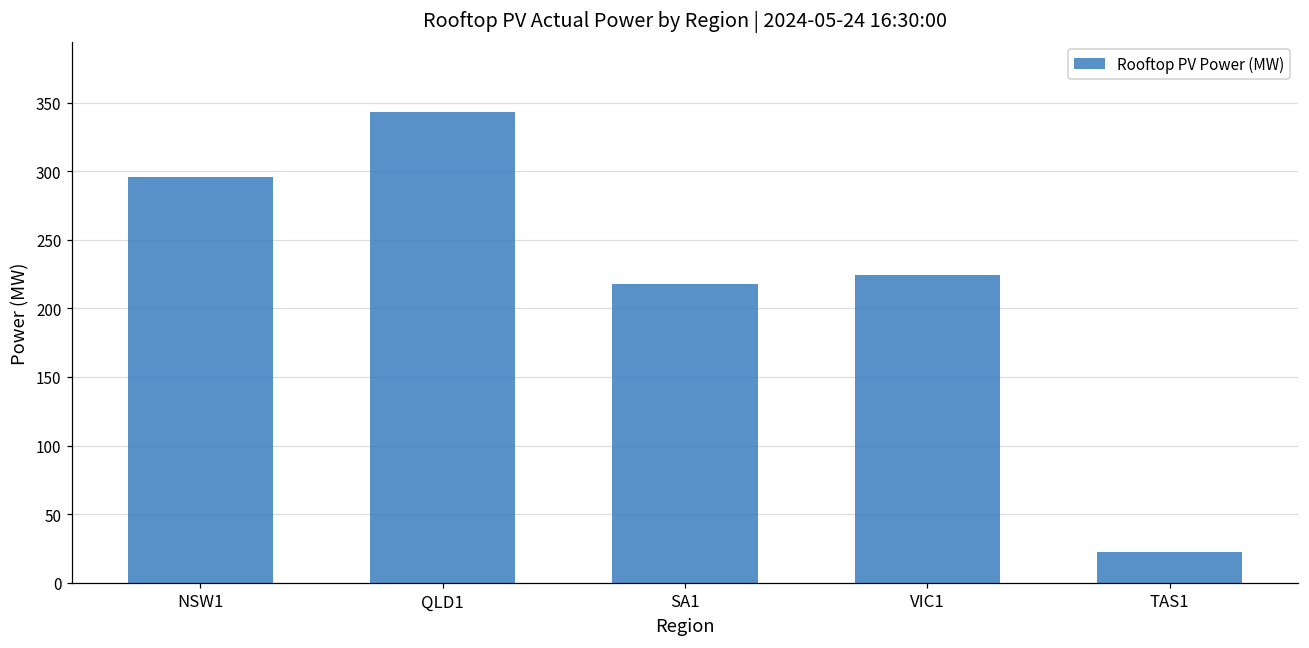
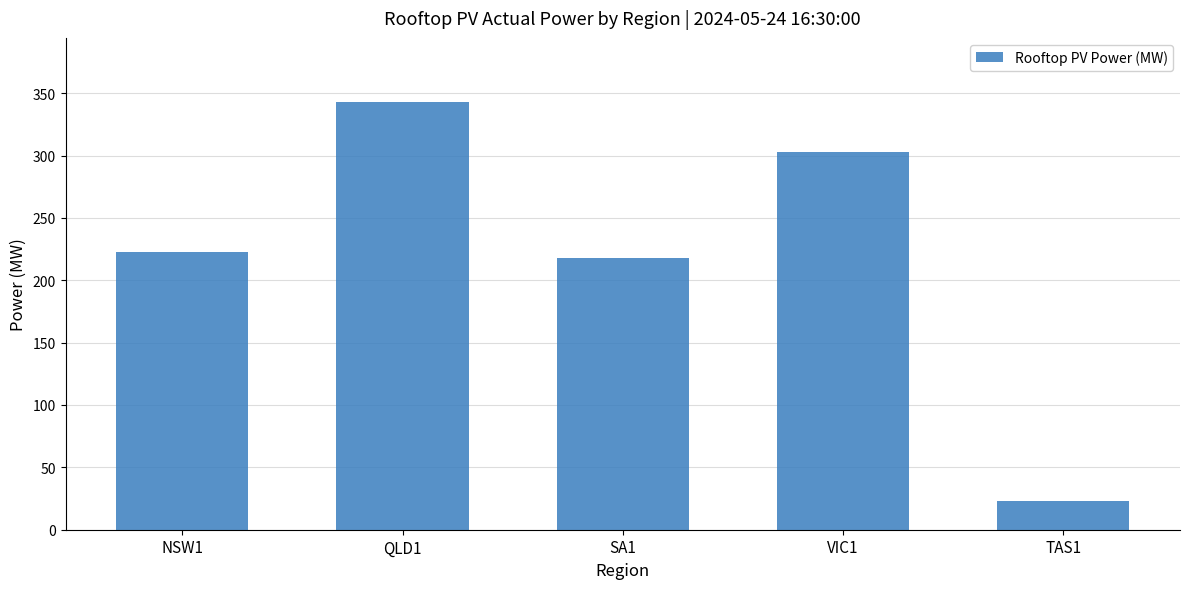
  {
-   "NSW1": 296,
+   "NSW1": 223,
    "QLD1": 343,
    "SA1": 218,
-   "VIC1": 224,
+   "VIC1": 303,
    "TAS1": 23
  }
